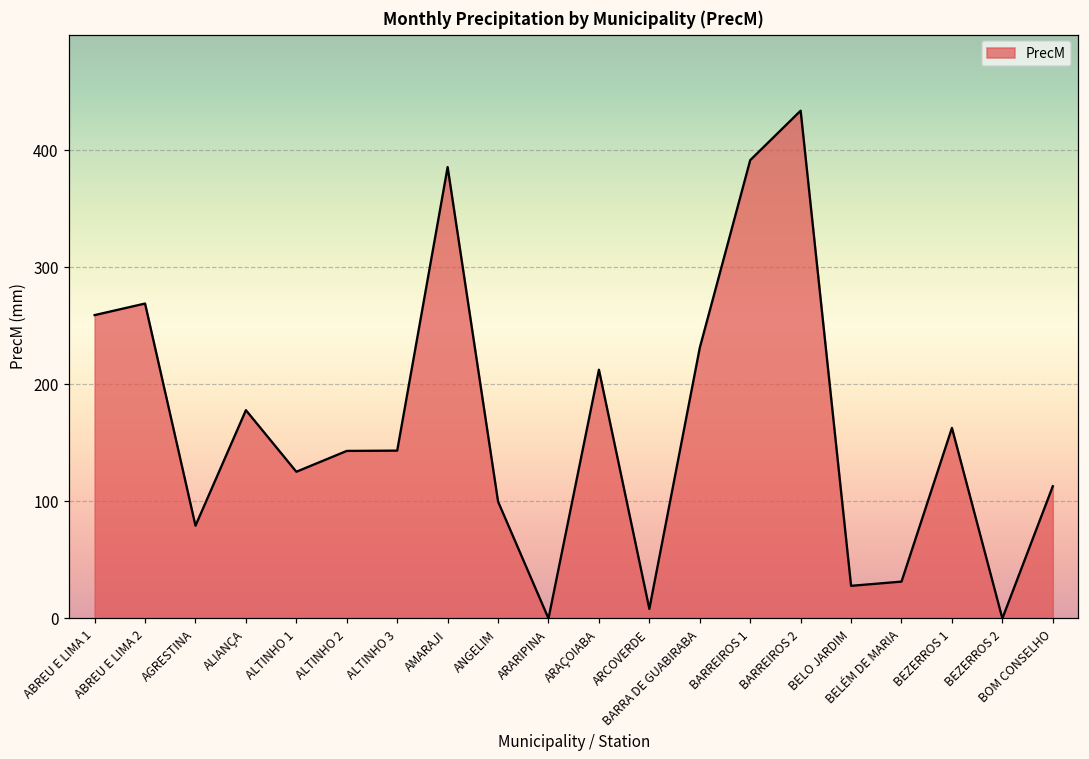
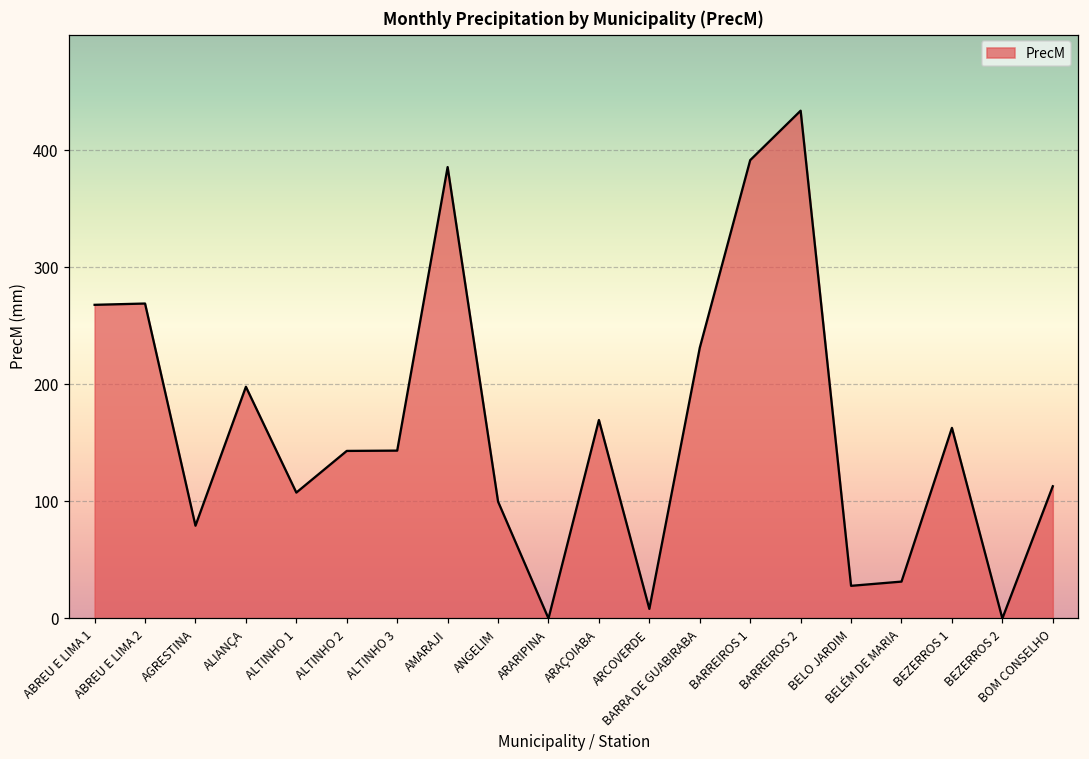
  {
-   "ABREU E LIMA 1": 259,
+   "ABREU E LIMA 1": 268,
    "ABREU E LIMA 2": 269,
    "AGRESTINA": 79,
-   "ALIANÇA": 178,
-   "ALTINHO 1": 125,
+   "ALIANÇA": 198,
+   "ALTINHO 1": 108,
    "ALTINHO 2": 143,
    "ALTINHO 3": 143,
    "AMARAJI": 386,
    "ANGELIM": 100,
    "ARARIPINA": 0,
-   "ARAÇOIABA": 213,
+   "ARAÇOIABA": 170,
    "ARCOVERDE": 8,
    "BARRA DE GUABIRABA": 231,
    "BARREIROS 1": 392,
    "BARREIROS 2": 434,
    "BELO JARDIM": 28,
    "BELÉM DE MARIA": 32,
    "BEZERROS 1": 163,
    "BEZERROS 2": 0,
    "BOM CONSELHO": 113
  }
